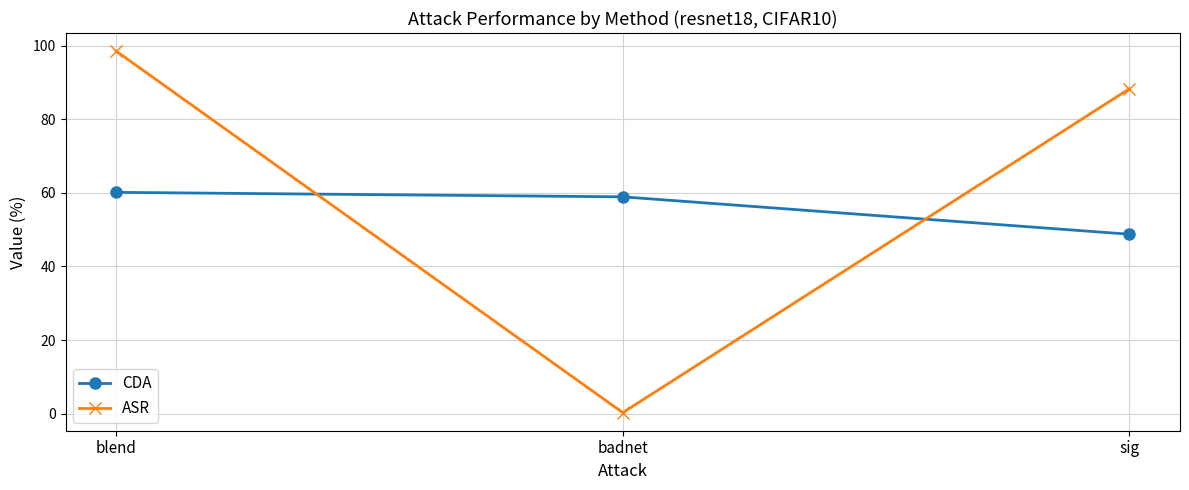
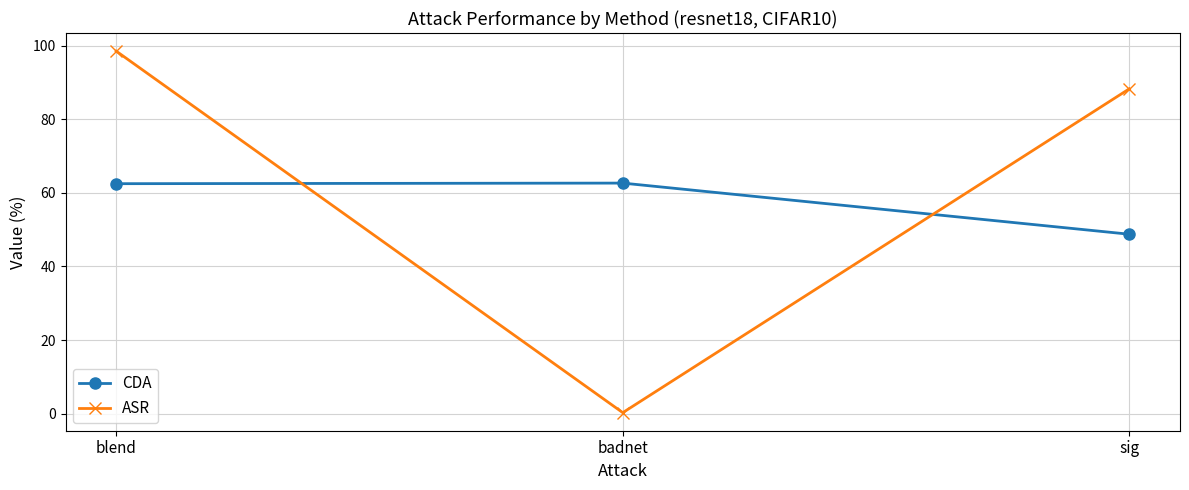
  {
    "CDA": {
-     "blend": 60,
-     "badnet": 59,
+     "blend": 62,
+     "badnet": 63,
      "sig": 49
    },
    "ASR": {
      "blend": 99,
      "badnet": 0,
      "sig": 88
    }
  }
